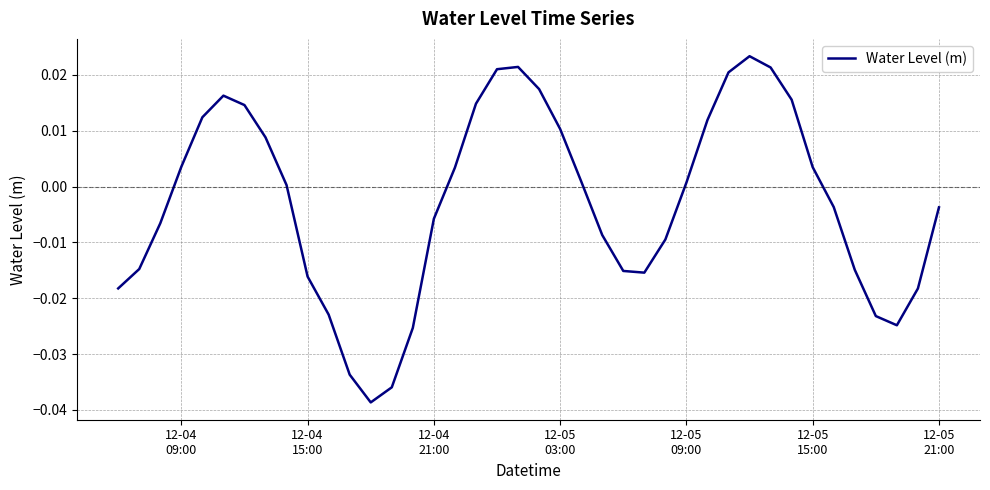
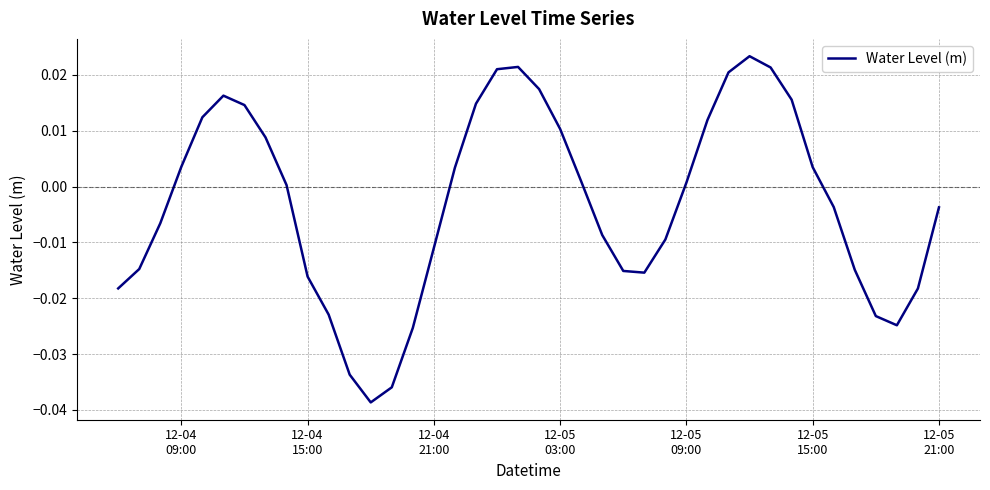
  {
    "12-04 09:00": 0.004,
    "12-04 15:00": -0.016,
-   "12-04 21:00": -0.006,
+   "12-04 21:00": -0.011,
    "12-05 03:00": 0.010,
    "12-05 09:00": 0.001,
    "12-05 15:00": 0.003,
    "12-05 21:00": -0.004
  }
